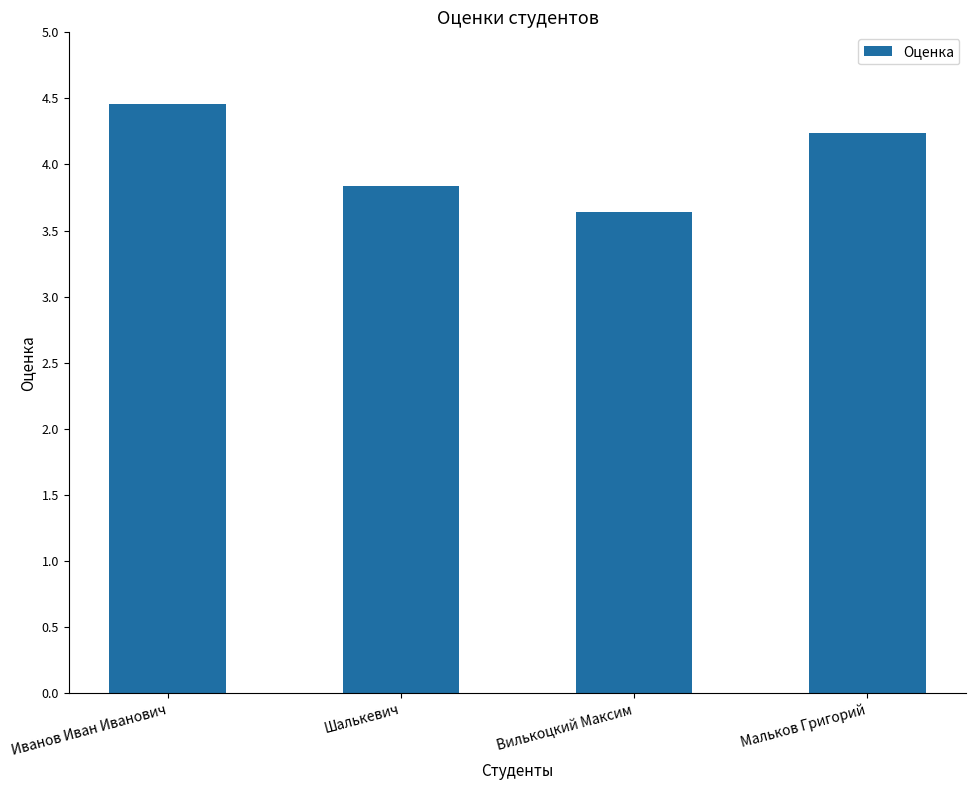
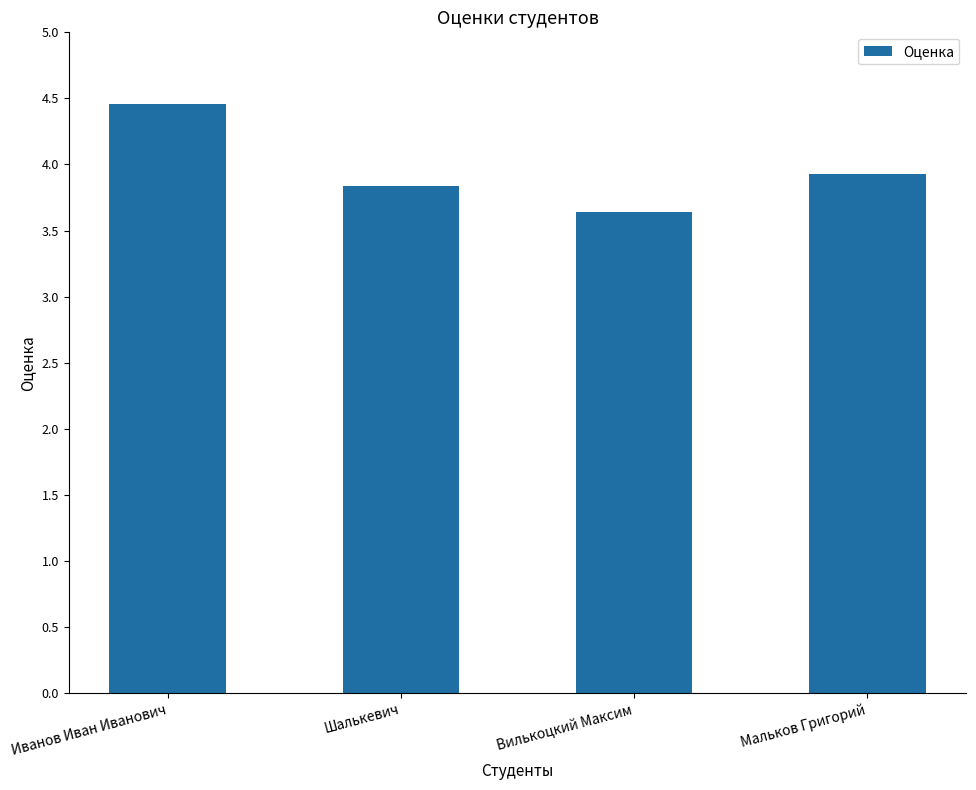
  {
    "Иванов Иван Иванович": 4.46,
    "Шалькевич": 3.84,
    "Вилькоцкий Максим": 3.64,
-   "Мальков Григорий": 4.24
+   "Мальков Григорий": 3.93
  }
